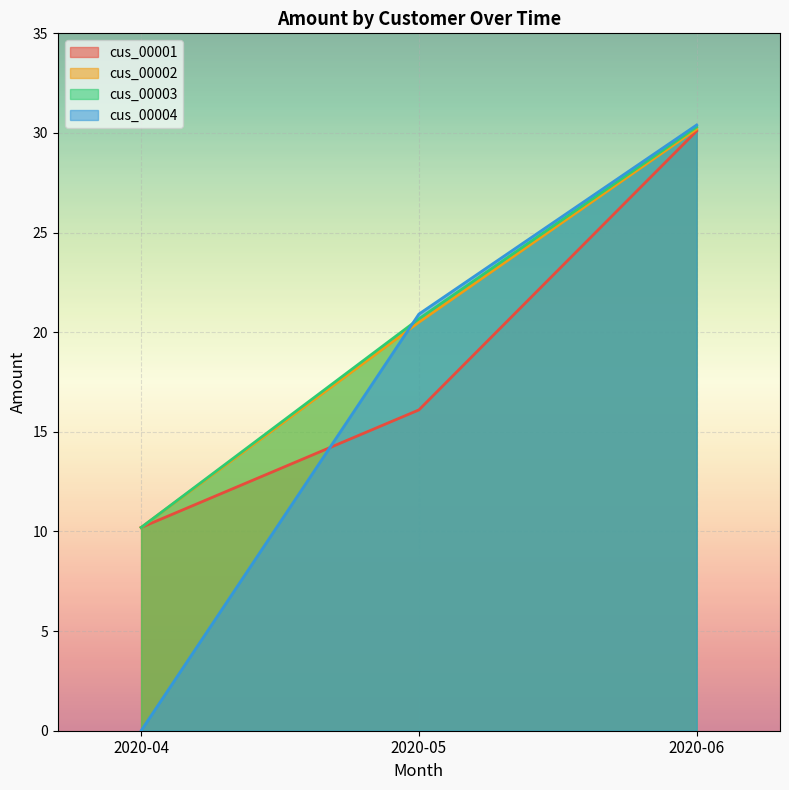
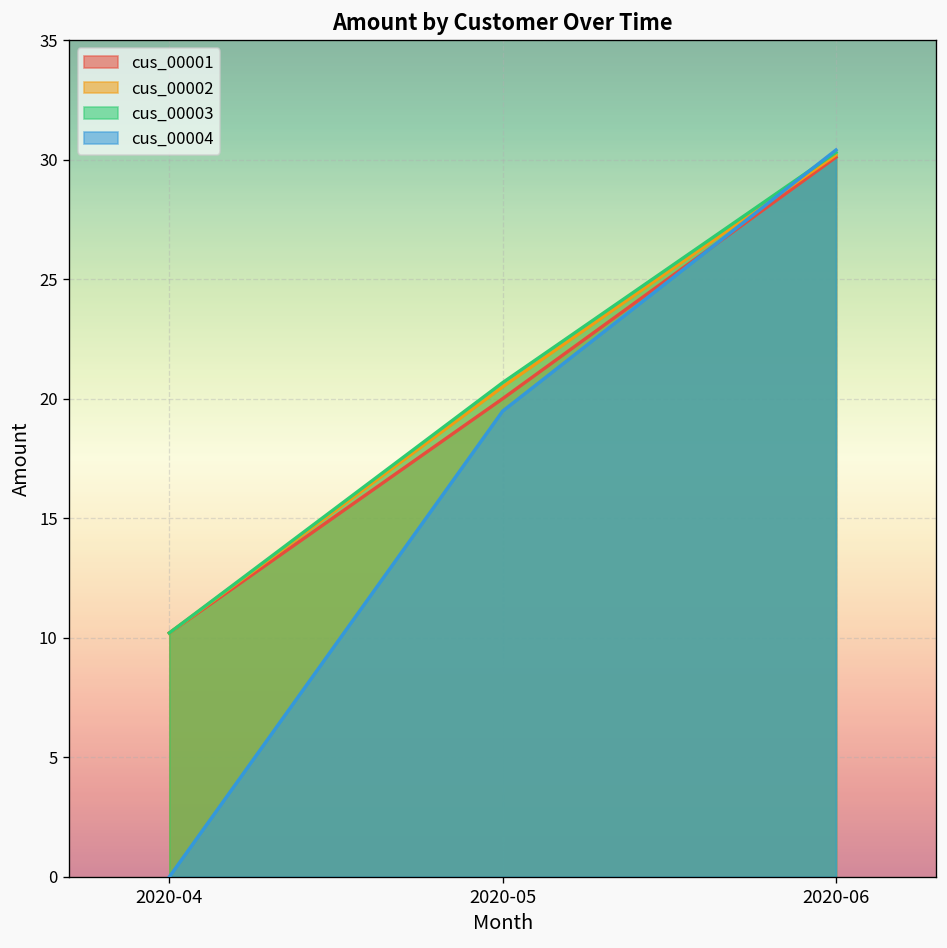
  {
    "cus_00001": {
-     "2020-05": 16.1
+     "2020-05": 20.0
    },
    "cus_00002": {
      "2020-05": 20.5
    },
    "cus_00003": {
      "2020-05": 20.7
    },
    "cus_00004": {
      "2020-04": 0.0,
-     "2020-05": 20.9
+     "2020-05": 19.5
    }
  }
